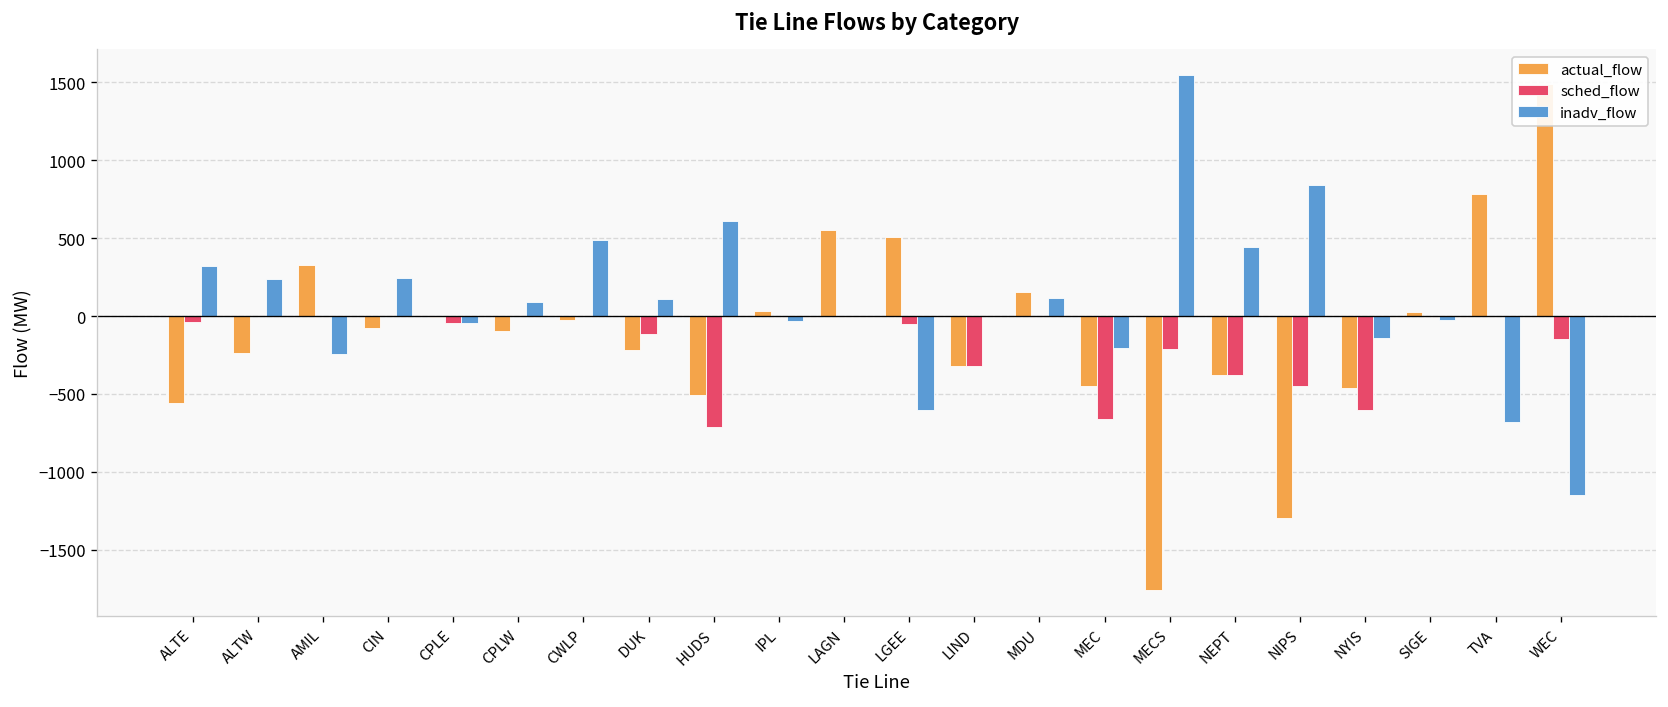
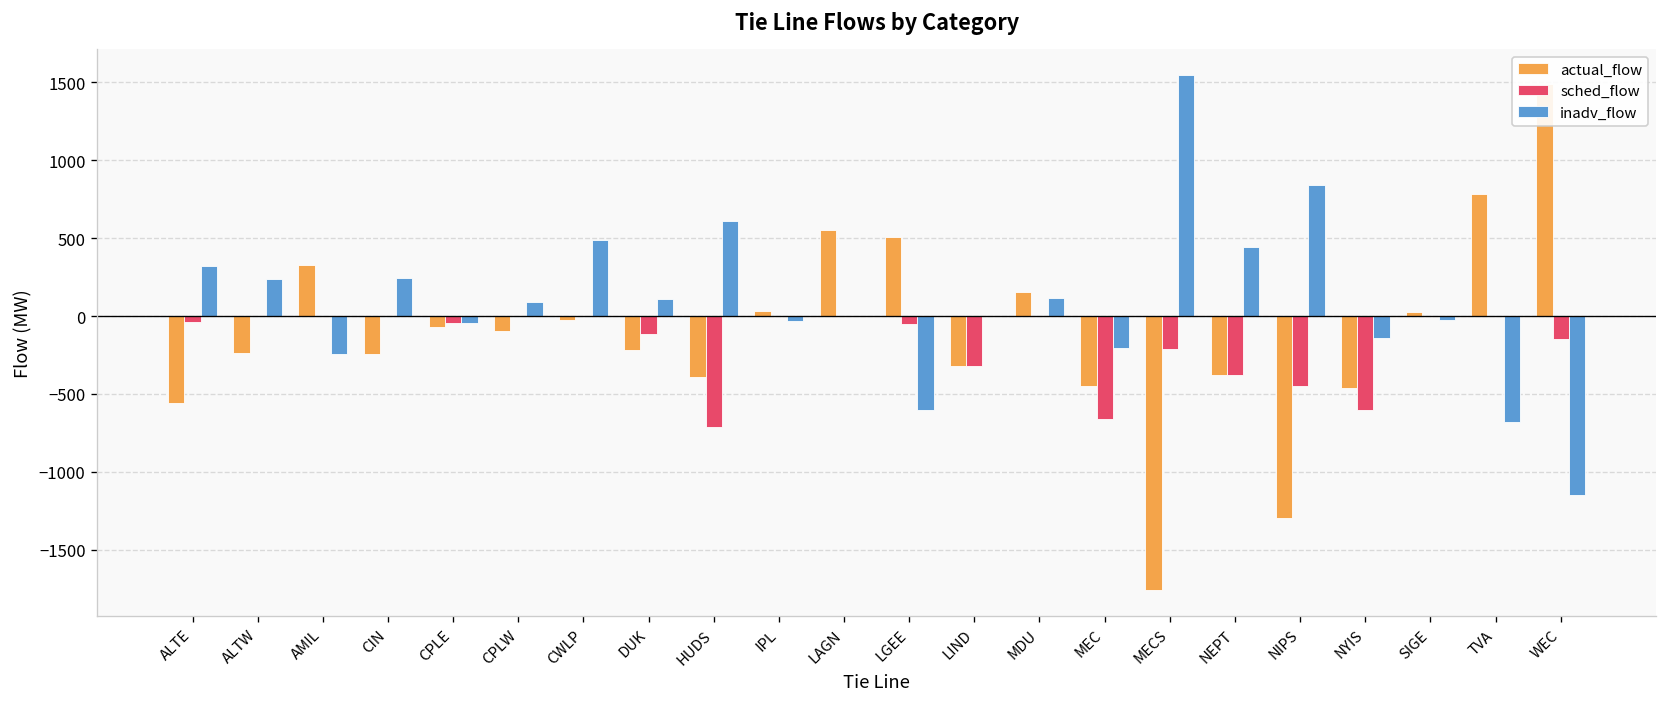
  {
    "actual_flow": {
      "ALTE": -560,
      "ALTW": -240,
      "AMIL": 330,
-     "CIN": -80,
-     "CPLE": 0,
+     "CIN": -250,
+     "CPLE": -70,
      "CPLW": -90,
      "CWLP": -20,
      "DUK": -220,
-     "HUDS": -510,
+     "HUDS": -390,
      "IPL": 30,
      "LAGN": 550,
      "LGEE": 510,
      "LIND": -320,
      "MDU": 160,
      "MEC": -450,
      "MECS": -1760,
      "NEPT": -380,
      "NIPS": -1290,
      "NYIS": -460,
      "SIGE": 20,
      "TVA": 780
    },
    "sched_flow": {
      "ALTE": -40,
      "ALTW": 0,
      "AMIL": 0,
      "CIN": 0,
      "CPLE": -50,
      "CPLW": 0,
      "CWLP": 0,
      "DUK": -110,
      "HUDS": -710,
      "IPL": 0,
      "LAGN": 0,
      "LGEE": -50,
      "LIND": -320,
      "MDU": 0,
      "MEC": -660,
      "MECS": -210,
      "NEPT": -380,
      "NIPS": -450,
      "NYIS": -600,
      "SIGE": 0,
      "TVA": 0,
      "WEC": -150
    },
    "inadv_flow": {
      "ALTE": 320,
      "ALTW": 240,
      "AMIL": -240,
      "CIN": 250,
      "CPLE": -40,
      "CPLW": 90,
      "CWLP": 490,
      "DUK": 110,
      "HUDS": 610,
      "IPL": -30,
      "LAGN": 0,
      "LGEE": -610,
      "LIND": 0,
      "MDU": 120,
      "MEC": -210,
      "MECS": 1550,
      "NEPT": 440,
      "NIPS": 840,
      "NYIS": -140,
      "SIGE": -20,
      "TVA": -680,
      "WEC": -1150
    }
  }
